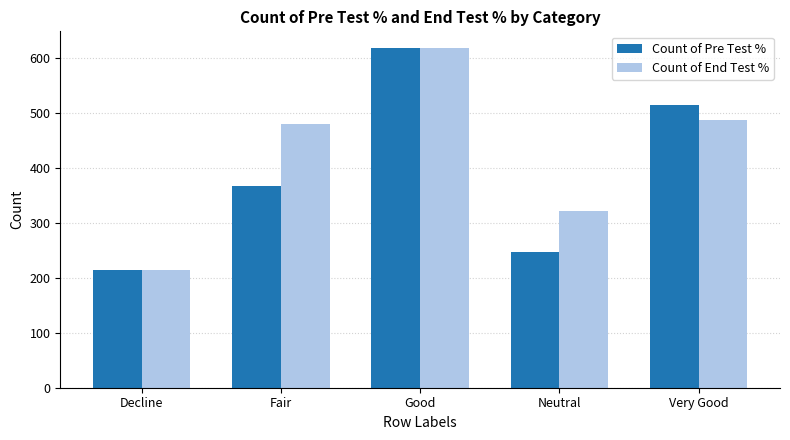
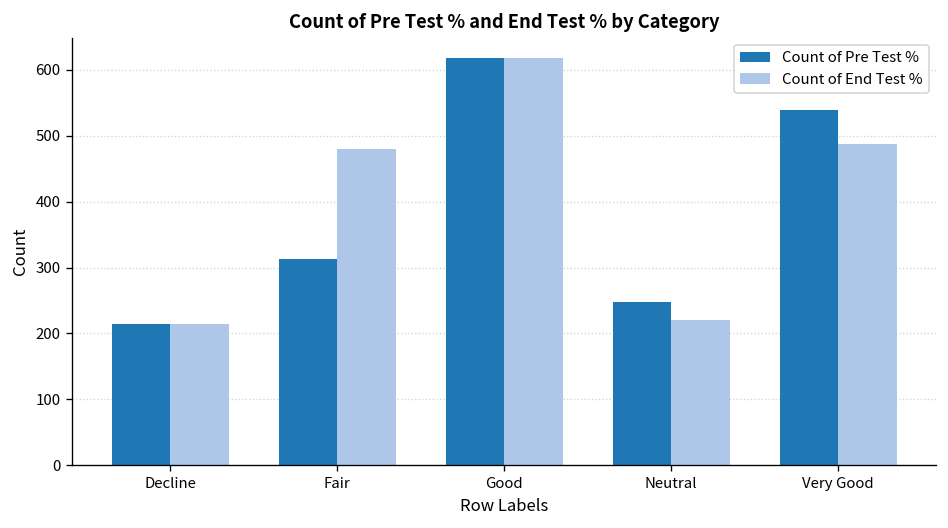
  {
    "Count of Pre Test %": {
      "Decline": 210,
-     "Fair": 370,
+     "Fair": 310,
      "Good": 620,
      "Neutral": 250,
-     "Very Good": 510
+     "Very Good": 540
    },
    "Count of End Test %": {
      "Decline": 210,
      "Fair": 480,
      "Good": 620,
-     "Neutral": 320,
+     "Neutral": 220,
      "Very Good": 490
    }
  }
